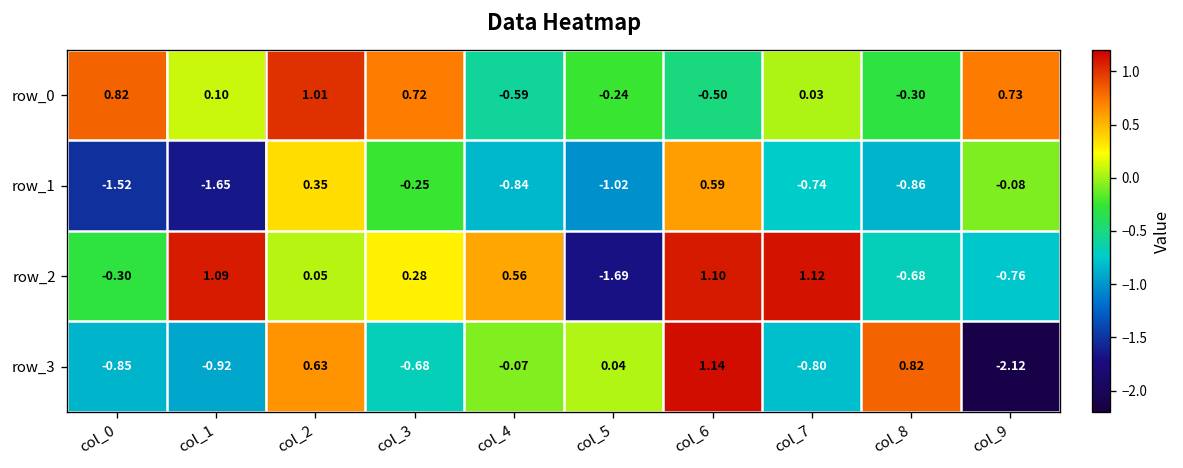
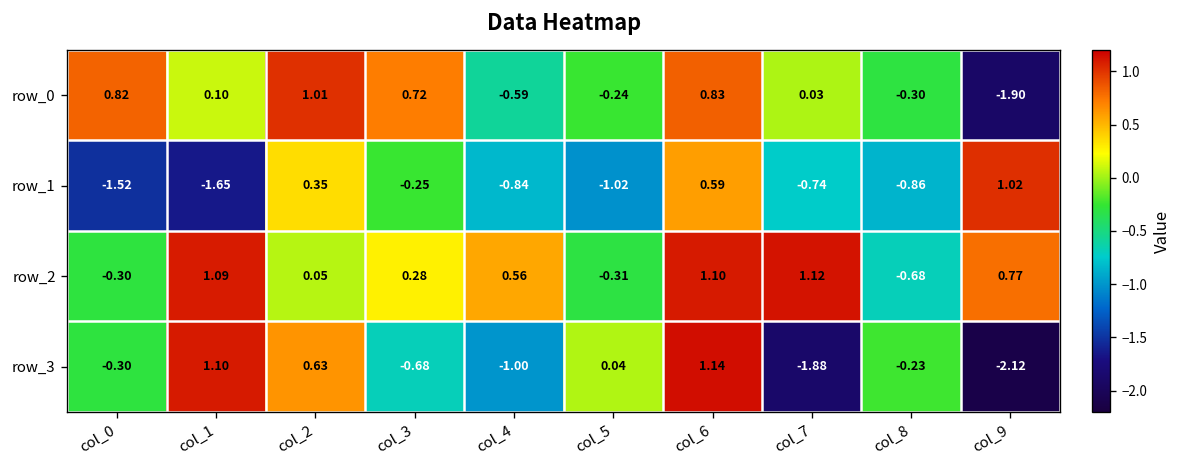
  {
    "row_0": {
      "col_0": 0.82,
      "col_1": 0.10,
      "col_2": 1.01,
      "col_3": 0.72,
      "col_4": -0.59,
      "col_5": -0.24,
-     "col_6": -0.50,
+     "col_6": 0.83,
      "col_7": 0.03,
      "col_8": -0.30,
-     "col_9": 0.73
+     "col_9": -1.90
    },
    "row_1": {
      "col_0": -1.52,
      "col_1": -1.65,
      "col_2": 0.35,
      "col_3": -0.25,
      "col_4": -0.84,
      "col_5": -1.02,
      "col_6": 0.59,
      "col_7": -0.74,
      "col_8": -0.86,
-     "col_9": -0.08
+     "col_9": 1.02
    },
    "row_2": {
      "col_0": -0.30,
      "col_1": 1.09,
      "col_2": 0.05,
      "col_3": 0.28,
      "col_4": 0.56,
-     "col_5": -1.69,
+     "col_5": -0.31,
      "col_6": 1.10,
      "col_7": 1.12,
      "col_8": -0.68,
-     "col_9": -0.76
+     "col_9": 0.77
    },
    "row_3": {
-     "col_0": -0.85,
-     "col_1": -0.92,
+     "col_0": -0.30,
+     "col_1": 1.10,
      "col_2": 0.63,
      "col_3": -0.68,
-     "col_4": -0.07,
+     "col_4": -1.00,
      "col_5": 0.04,
      "col_6": 1.14,
-     "col_7": -0.80,
-     "col_8": 0.82,
+     "col_7": -1.88,
+     "col_8": -0.23,
      "col_9": -2.12
    }
  }
